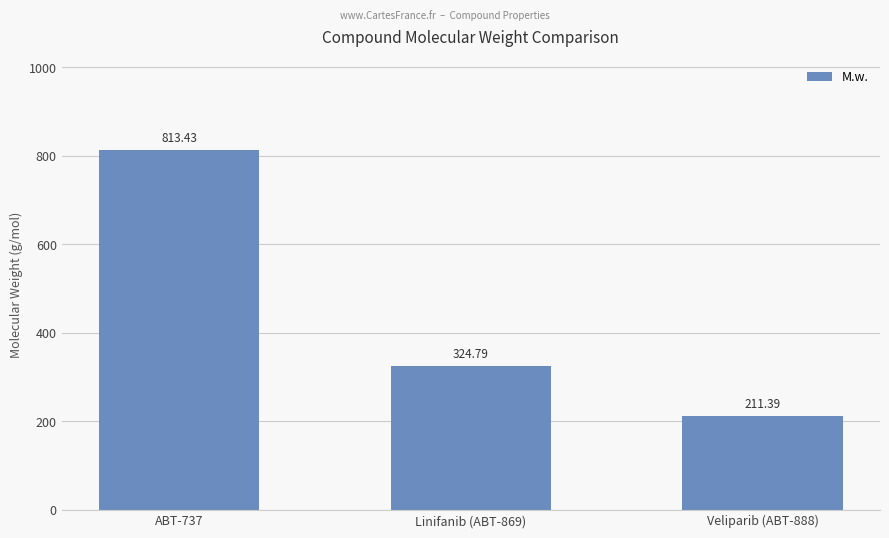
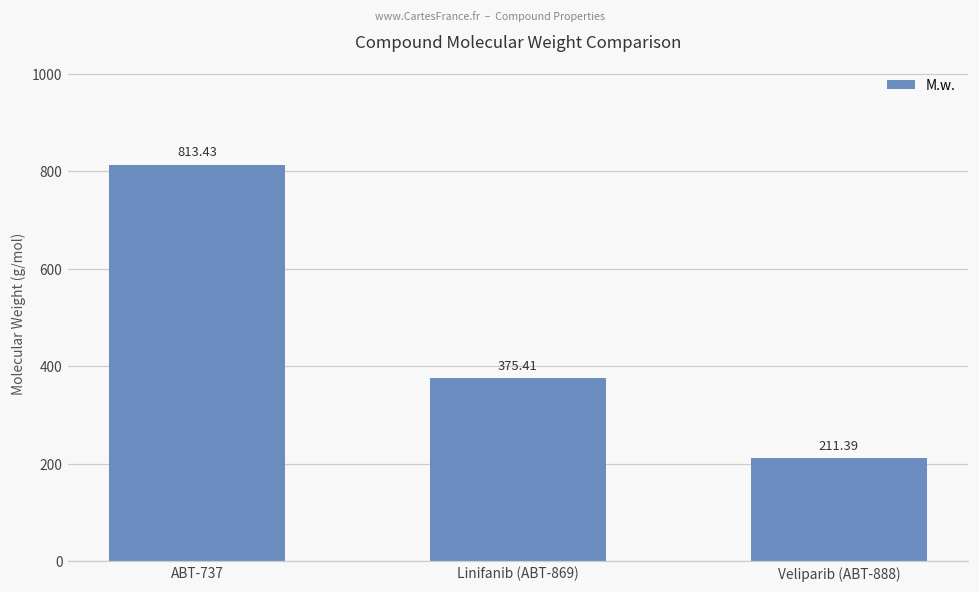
  {
    "ABT-737": 813.43,
-   "Linifanib (ABT-869)": 324.79,
+   "Linifanib (ABT-869)": 375.41,
    "Veliparib (ABT-888)": 211.39
  }
